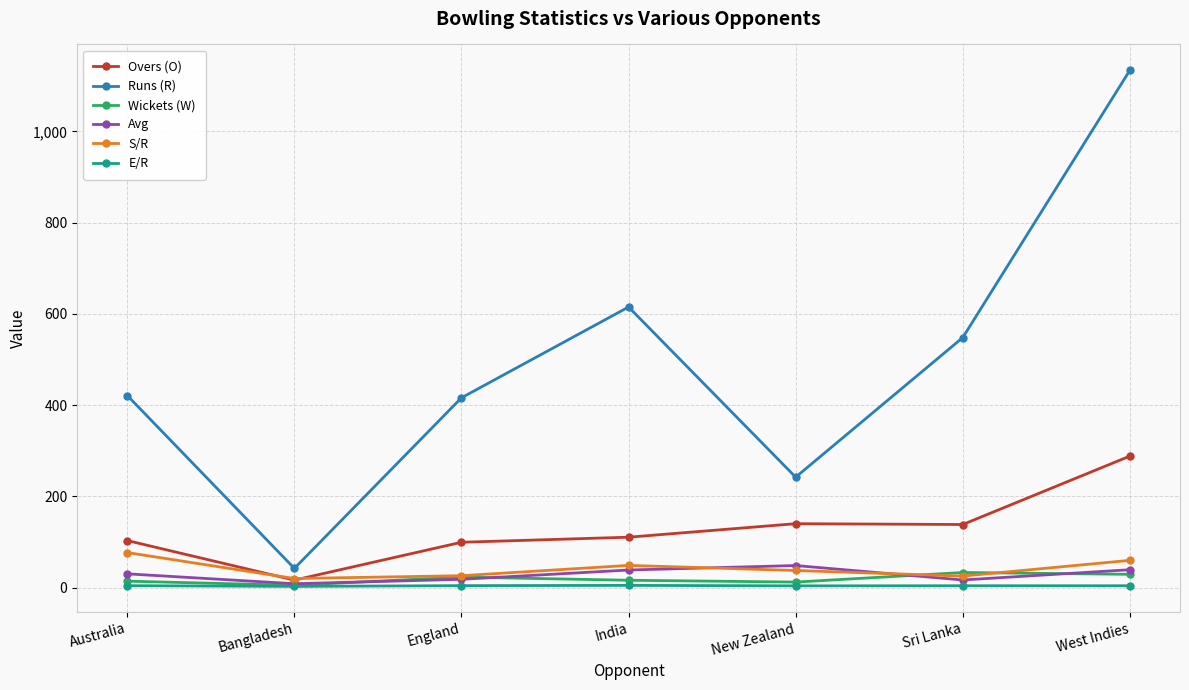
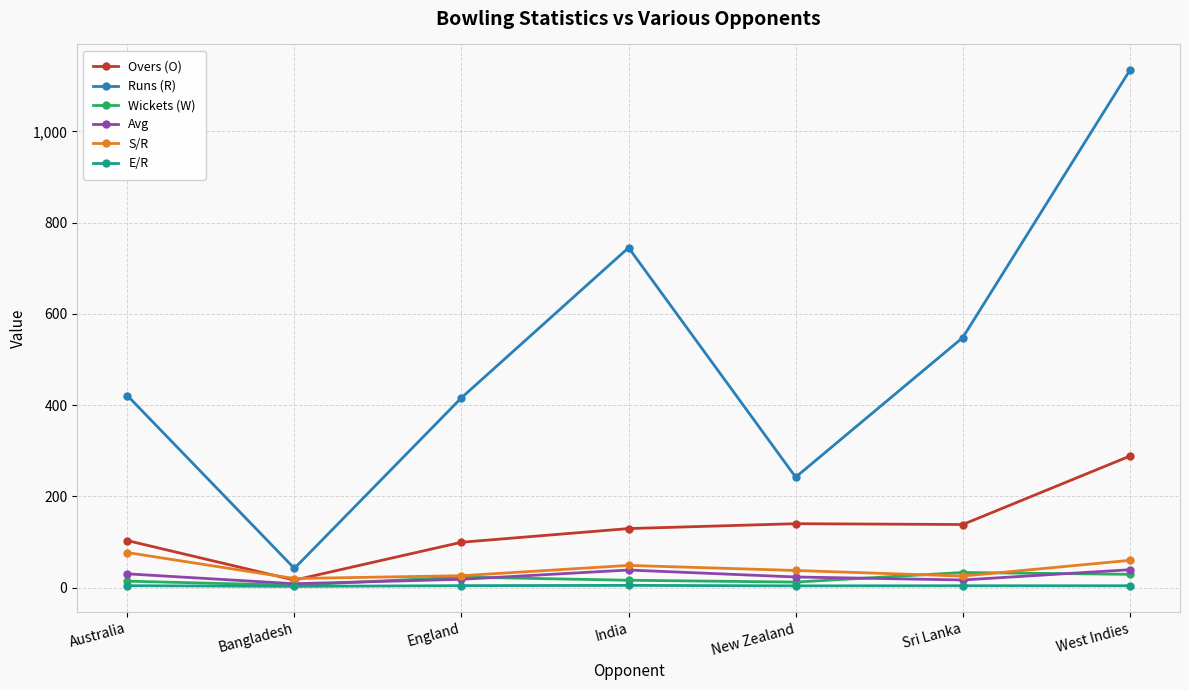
  {
    "Overs (O)": {
      "Australia": "100",
      "England": "100",
-     "India": "110",
+     "India": "130",
      "New Zealand": "140",
      "Sri Lanka": "140",
      "West Indies": "290"
    },
    "Runs (R)": {
      "Australia": "420",
      "Bangladesh": "40",
      "England": "420",
-     "India": "620",
+     "India": "750",
      "New Zealand": "240",
      "Sri Lanka": "550",
      "West Indies": "1,130"
    },
    "Avg": {
      "Australia": "30",
      "India": "40",
-     "New Zealand": "50",
+     "New Zealand": "20",
      "Sri Lanka": "20",
      "West Indies": "40"
    },
    "S/R": {
      "Australia": "80",
      "India": "50",
      "New Zealand": "40",
      "Sri Lanka": "30",
      "West Indies": "60"
    }
  }
